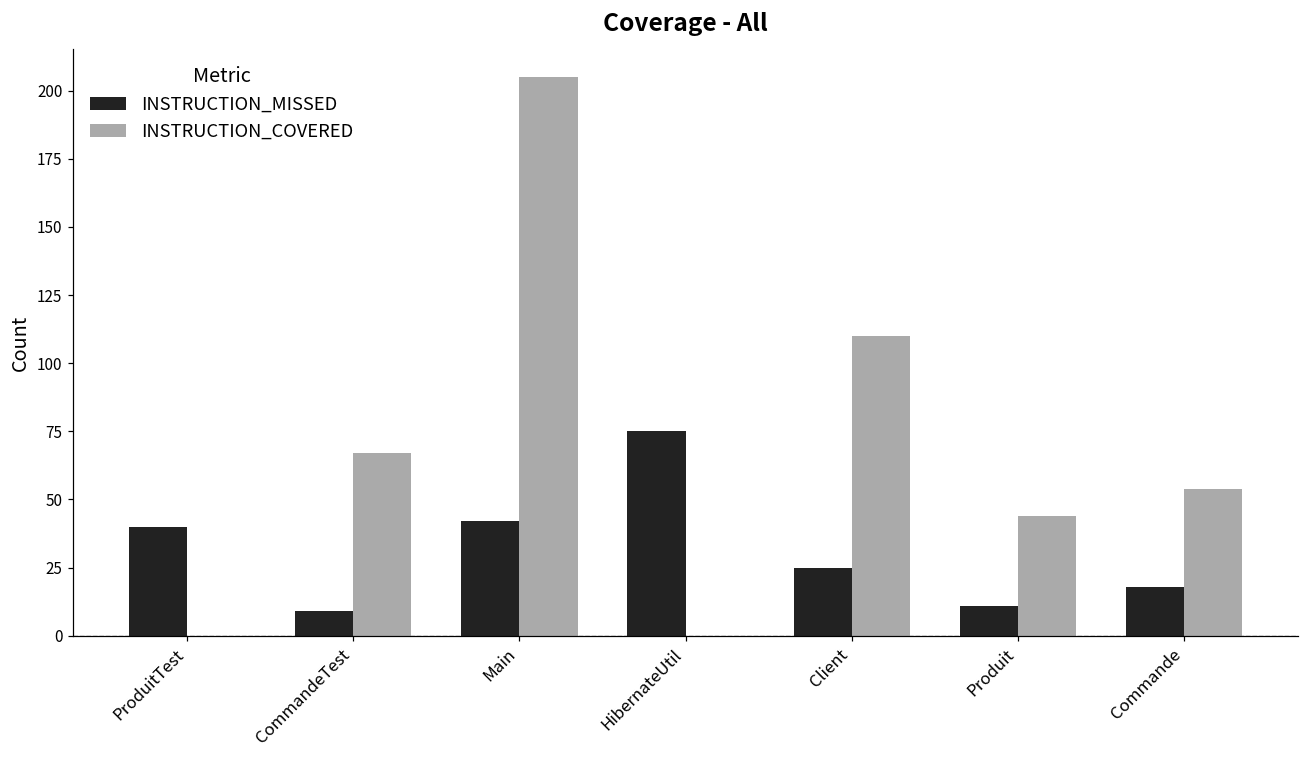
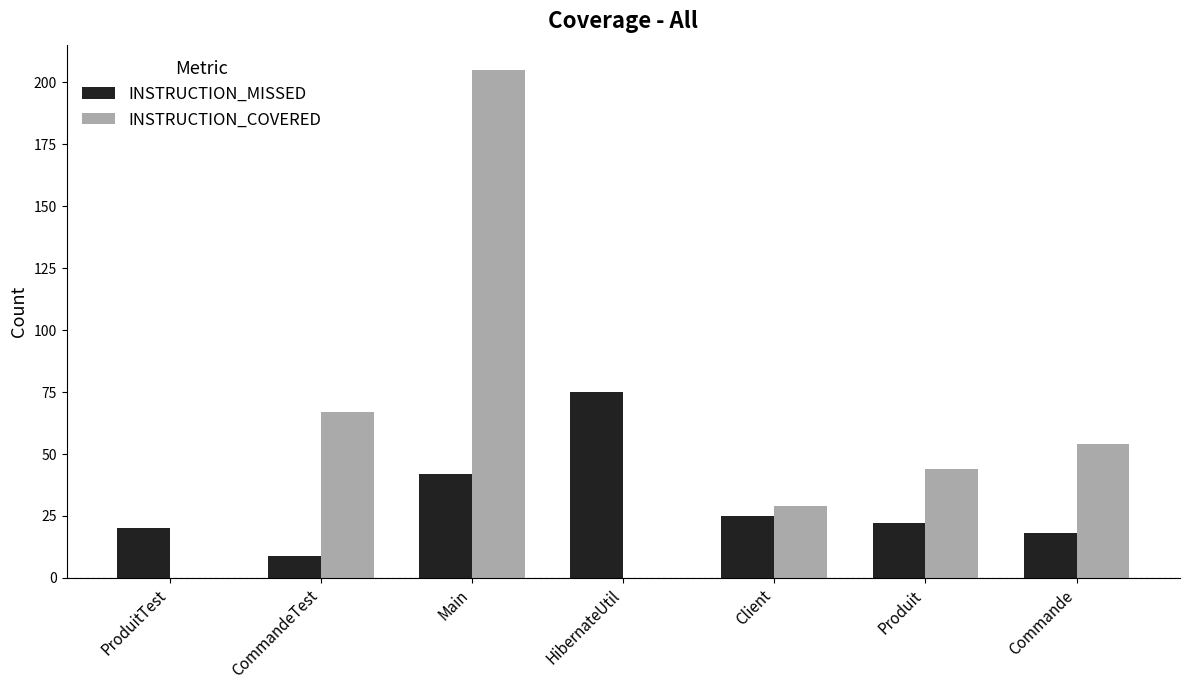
  {
    "INSTRUCTION_MISSED": {
-     "ProduitTest": 40,
+     "ProduitTest": 20,
      "CommandeTest": 9,
      "Main": 42,
      "HibernateUtil": 75,
      "Client": 25,
-     "Produit": 11,
+     "Produit": 22,
      "Commande": 18
    },
    "INSTRUCTION_COVERED": {
      "ProduitTest": 0,
      "CommandeTest": 67,
      "Main": 205,
      "HibernateUtil": 0,
-     "Client": 110,
+     "Client": 29,
      "Produit": 44,
      "Commande": 54
    }
  }
